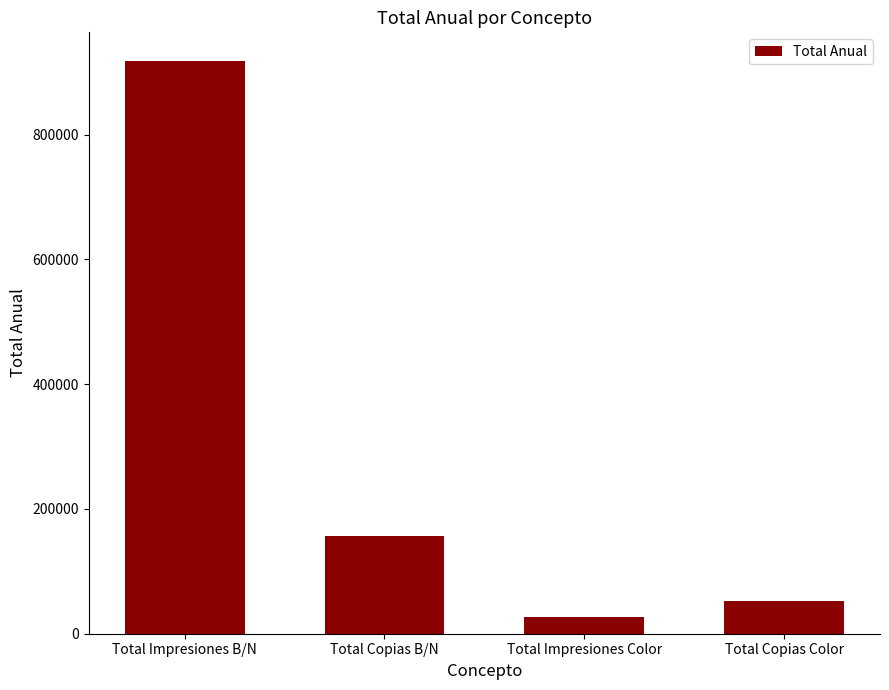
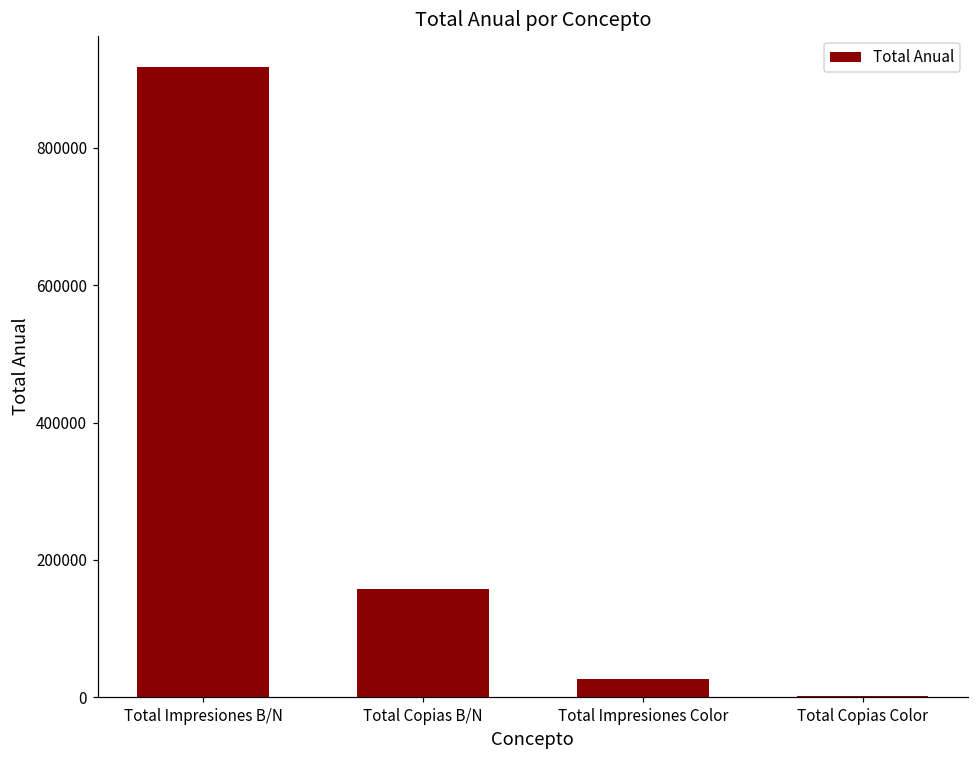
  {
    "Total Impresiones B/N": 920000,
    "Total Copias B/N": 160000,
    "Total Impresiones Color": 30000,
-   "Total Copias Color": 50000
+   "Total Copias Color": 0
  }
